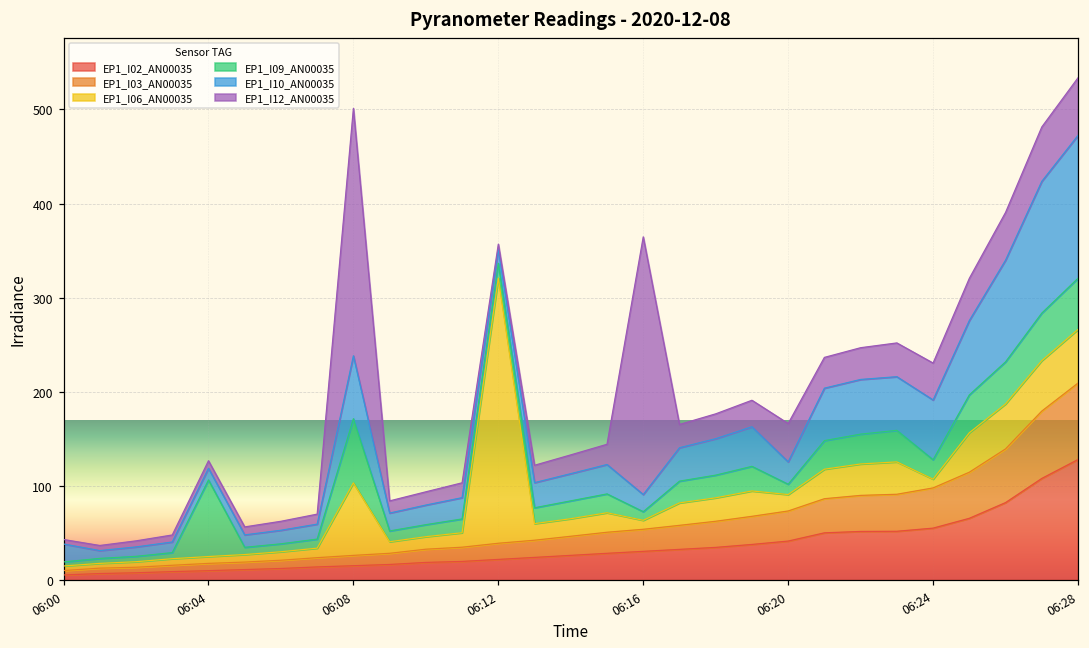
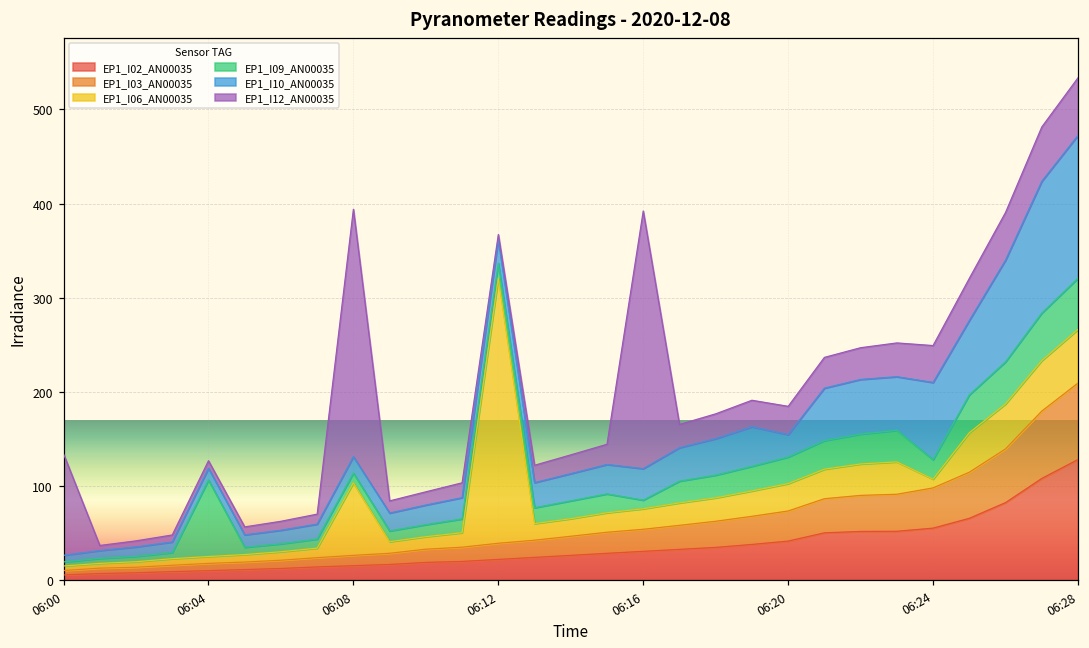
  {
    "EP1_I06_AN00035": {
      "06:00": 0,
      "06:04": 10,
      "06:08": 80,
      "06:12": 280,
-     "06:16": 10,
-     "06:20": 20,
+     "06:16": 20,
+     "06:20": 30,
      "06:24": 10,
      "06:28": 60
    },
    "EP1_I09_AN00035": {
      "06:00": 0,
      "06:04": 80,
-     "06:08": 70,
+     "06:08": 10,
      "06:12": 20,
      "06:16": 10,
-     "06:20": 10,
+     "06:20": 30,
      "06:24": 20,
      "06:28": 50
    },
    "EP1_I10_AN00035": {
-     "06:00": 20,
+     "06:00": 10,
      "06:04": 10,
-     "06:08": 70,
-     "06:12": 10,
-     "06:16": 20,
+     "06:08": 20,
+     "06:12": 20,
+     "06:16": 30,
      "06:20": 20,
-     "06:24": 60,
+     "06:24": 80,
      "06:28": 150
    },
    "EP1_I12_AN00035": {
-     "06:00": 0,
+     "06:00": 110,
      "06:04": 10,
      "06:08": 260,
      "06:12": 10,
      "06:16": 270,
-     "06:20": 40,
+     "06:20": 30,
      "06:24": 40,
      "06:28": 60
    }
  }
